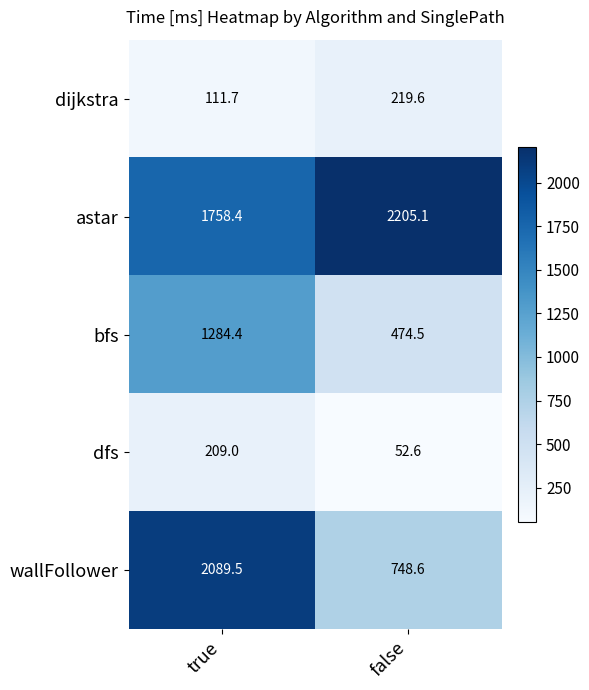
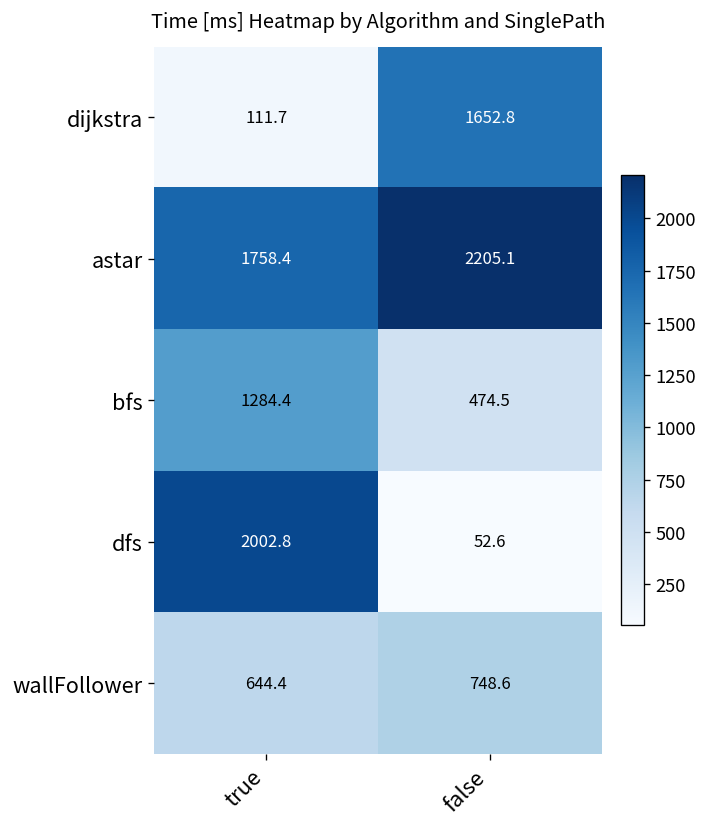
  {
    "dijkstra": {
      "true": 111.7,
-     "false": 219.6
+     "false": 1652.8
    },
    "astar": {
      "true": 1758.4,
      "false": 2205.1
    },
    "bfs": {
      "true": 1284.4,
      "false": 474.5
    },
    "dfs": {
-     "true": 209.0,
+     "true": 2002.8,
      "false": 52.6
    },
    "wallFollower": {
-     "true": 2089.5,
+     "true": 644.4,
      "false": 748.6
    }
  }
